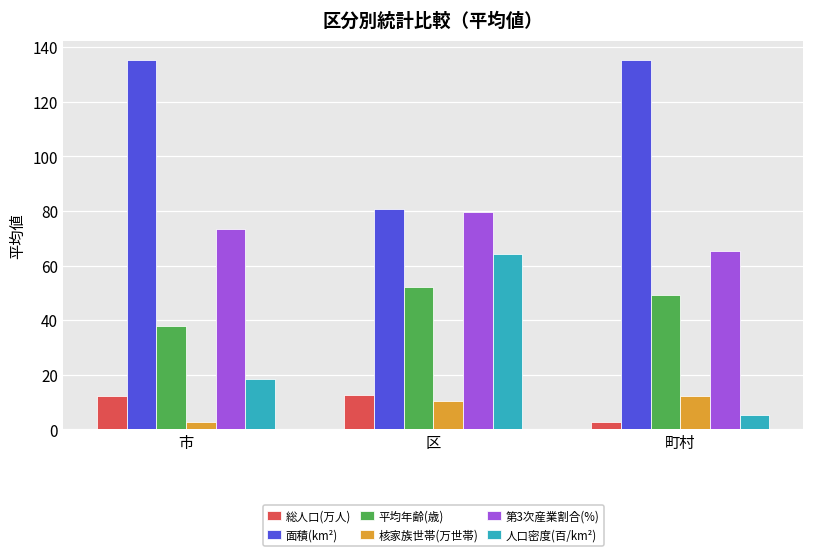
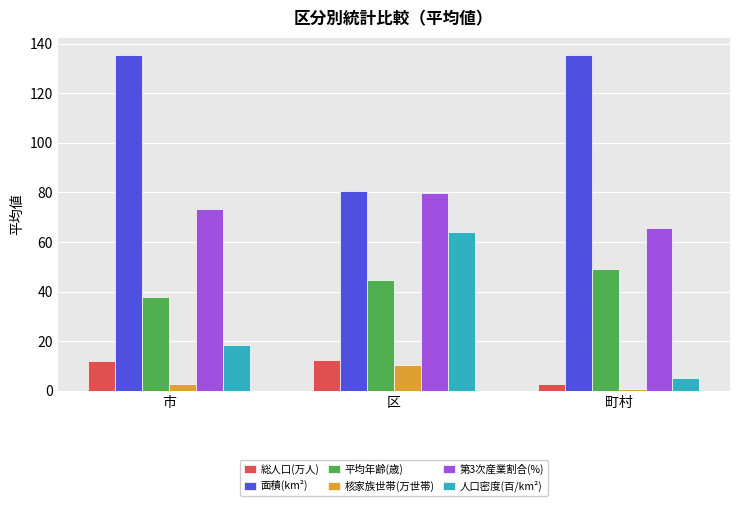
  {
    "総人口(万人)": {
      "市": 12,
      "区": 13,
      "町村": 3
    },
    "面積(km²)": {
      "市": 135,
      "区": 81,
      "町村": 136
    },
    "平均年齢(歳)": {
      "市": 38,
-     "区": 52,
+     "区": 45,
      "町村": 49
    },
    "核家族世帯(万世帯)": {
      "市": 3,
      "区": 11,
-     "町村": 12
+     "町村": 1
    },
    "第3次産業割合(%)": {
      "市": 74,
      "区": 80,
      "町村": 66
    },
    "人口密度(百/km²)": {
      "市": 19,
      "区": 64,
      "町村": 5
    }
  }
